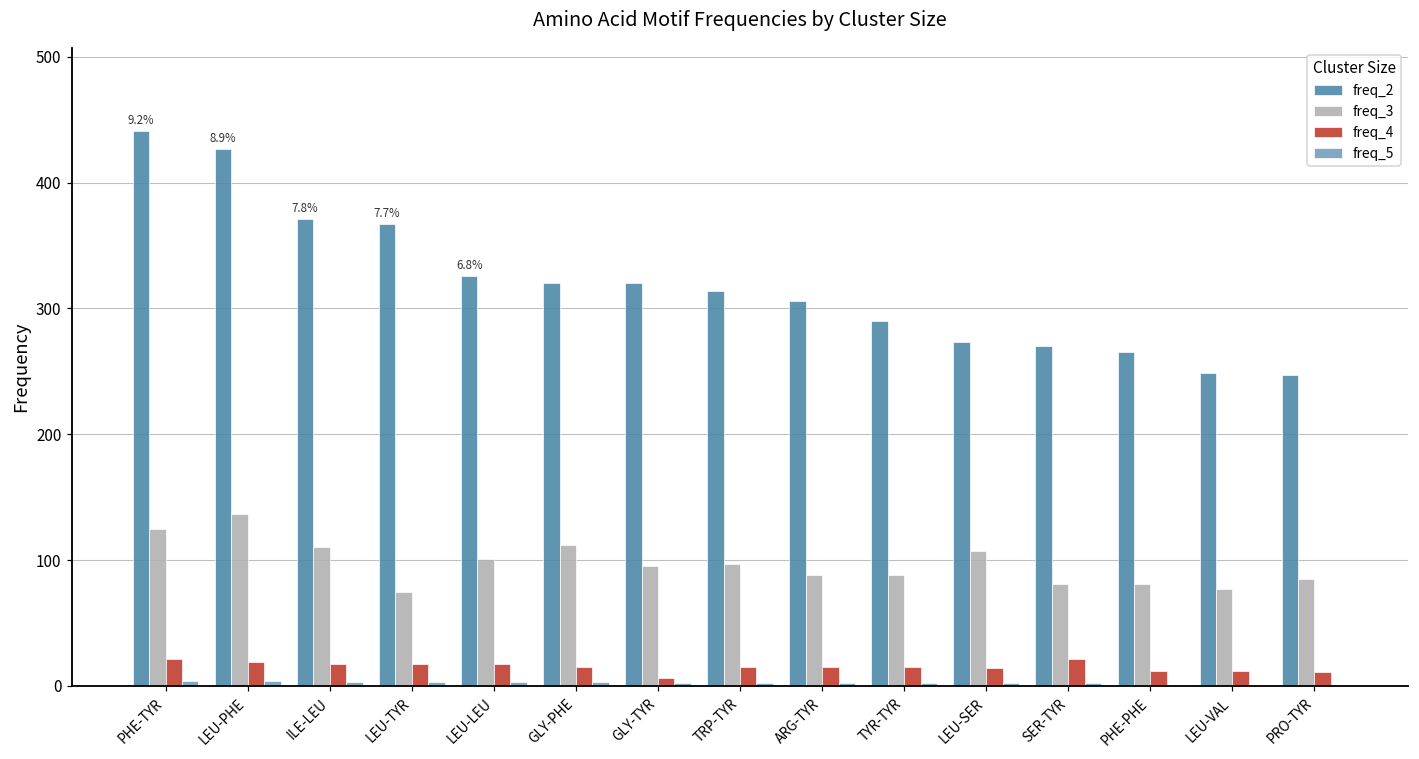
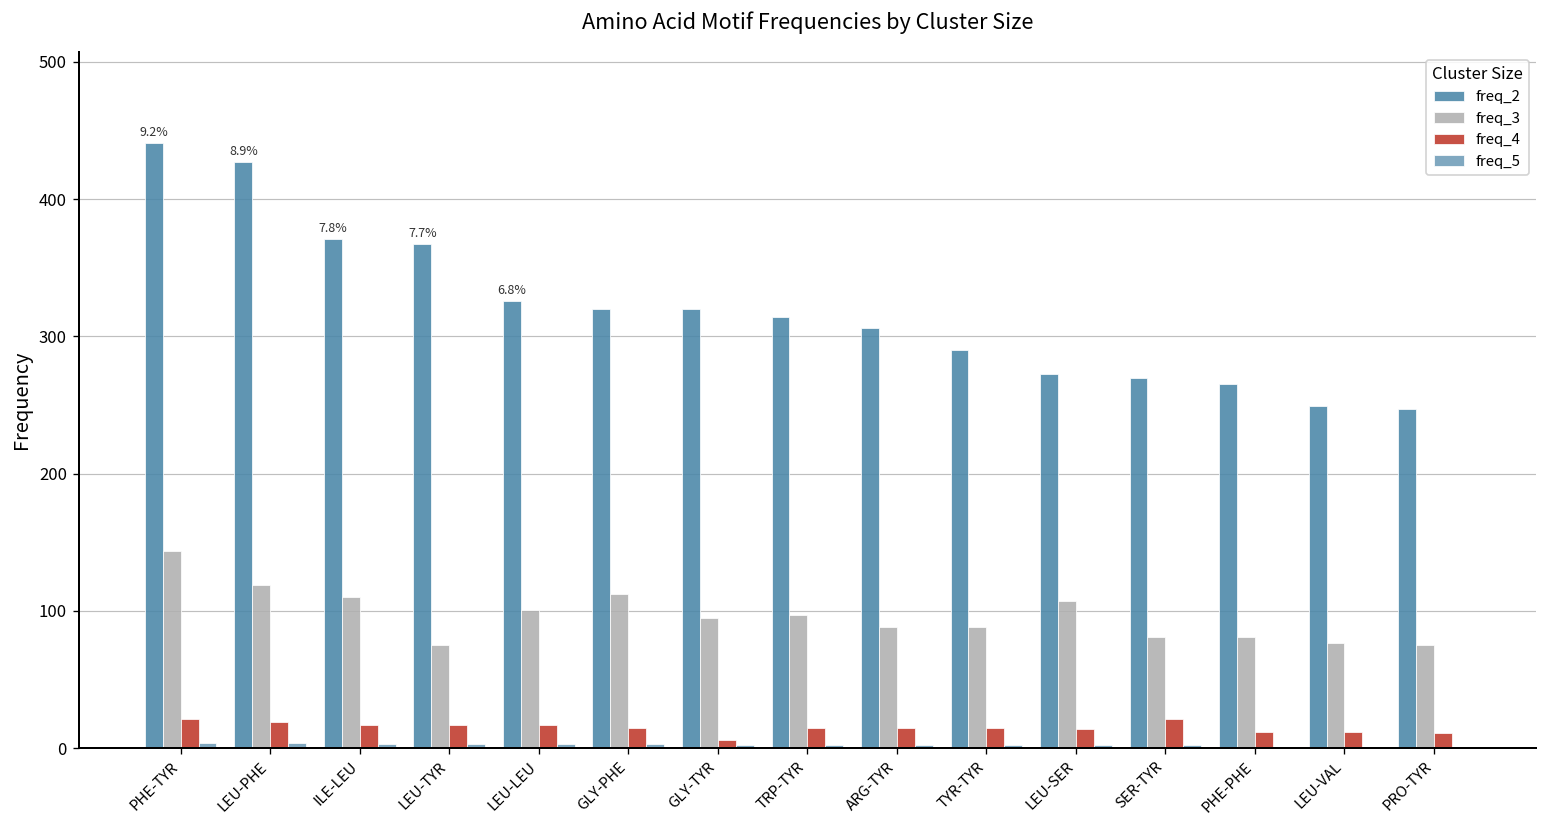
  {
    "freq_3": {
-     "PHE-TYR": 125,
-     "LEU-PHE": 137,
+     "PHE-TYR": 144,
+     "LEU-PHE": 119,
      "ILE-LEU": 110,
      "LEU-TYR": 75,
      "LEU-LEU": 101,
      "GLY-PHE": 112,
      "GLY-TYR": 95,
      "TRP-TYR": 97,
      "ARG-TYR": 88,
      "TYR-TYR": 88,
      "LEU-SER": 107,
      "SER-TYR": 81,
      "PHE-PHE": 81,
      "LEU-VAL": 77,
-     "PRO-TYR": 85
+     "PRO-TYR": 75
    },
    "freq_4": {
      "PHE-TYR": 21,
      "LEU-PHE": 19,
      "ILE-LEU": 17,
      "LEU-TYR": 17,
      "LEU-LEU": 17,
      "GLY-PHE": 15,
      "GLY-TYR": 6,
      "TRP-TYR": 15,
      "ARG-TYR": 15,
      "TYR-TYR": 15,
      "LEU-SER": 14,
      "SER-TYR": 21,
      "PHE-PHE": 12,
      "LEU-VAL": 12,
      "PRO-TYR": 11
    }
  }
